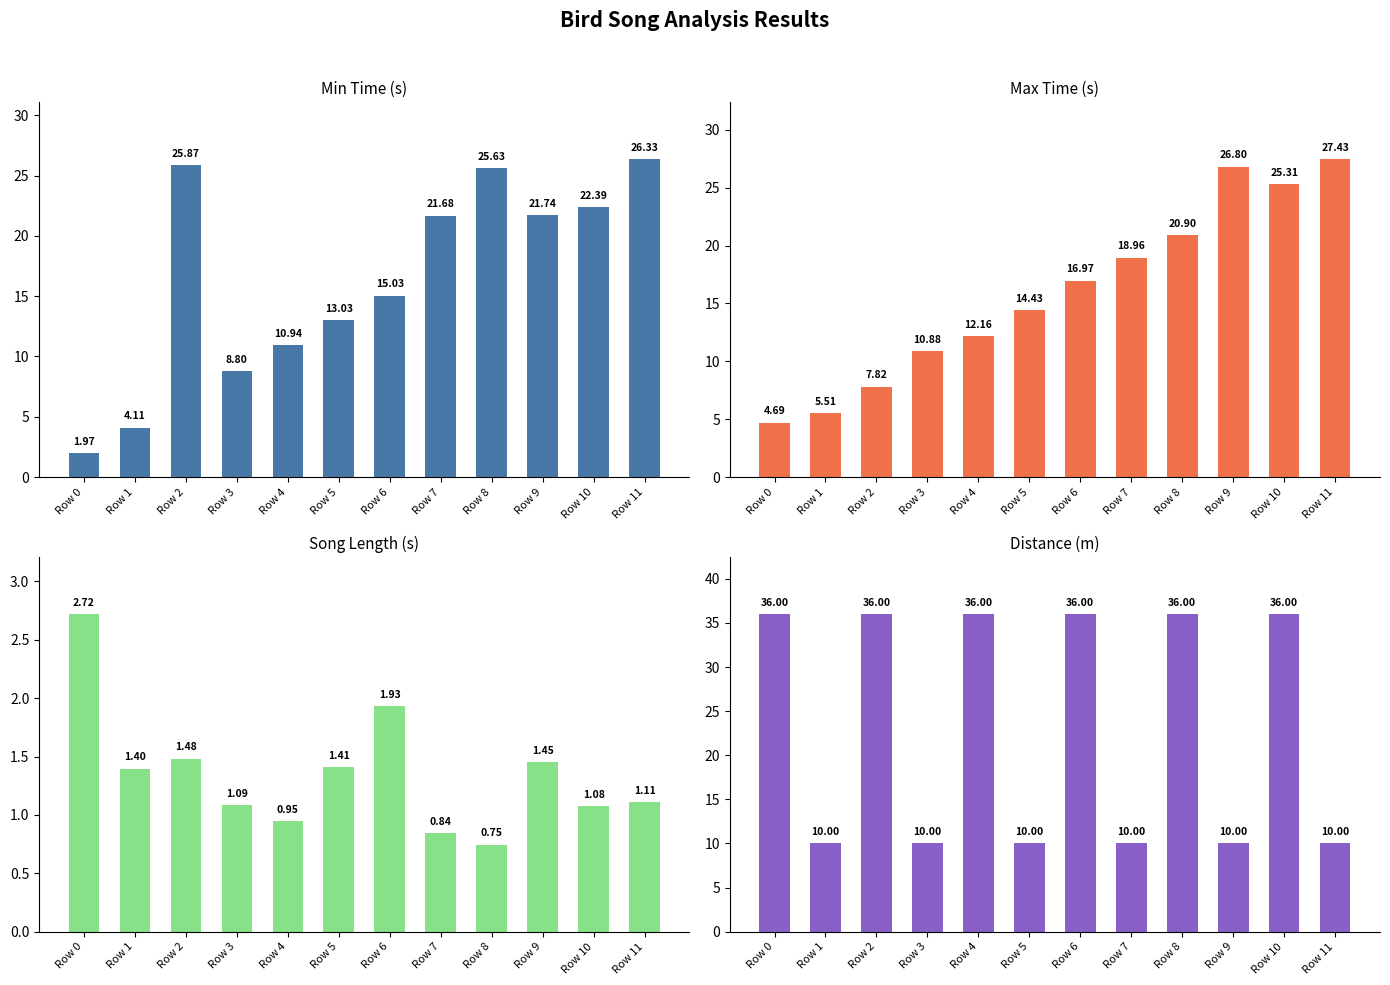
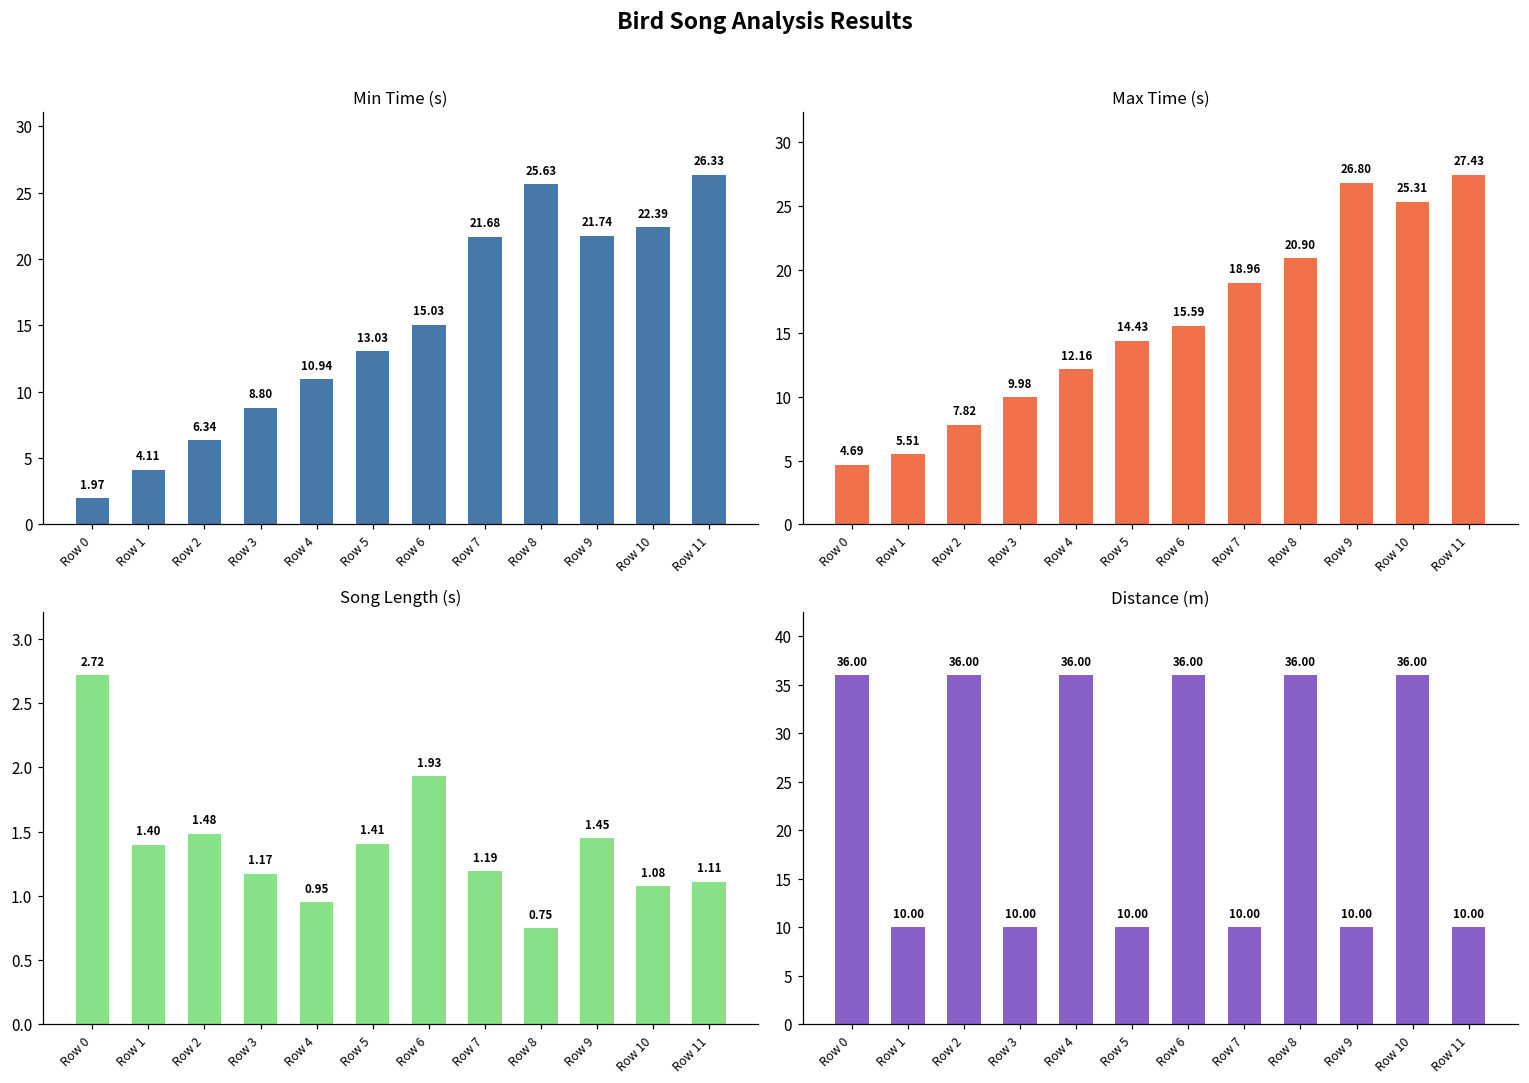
  {
    "Min Time (s)": {
      "Row 0": 1.97,
      "Row 1": 4.11,
-     "Row 2": 25.87,
+     "Row 2": 6.34,
      "Row 3": 8.80,
      "Row 4": 10.94,
      "Row 5": 13.03,
      "Row 6": 15.03,
      "Row 7": 21.68,
      "Row 8": 25.63,
      "Row 9": 21.74,
      "Row 10": 22.39,
      "Row 11": 26.33
    },
    "Max Time (s)": {
      "Row 0": 4.69,
      "Row 1": 5.51,
      "Row 2": 7.82,
-     "Row 3": 10.88,
+     "Row 3": 9.98,
      "Row 4": 12.16,
      "Row 5": 14.43,
-     "Row 6": 16.97,
+     "Row 6": 15.59,
      "Row 7": 18.96,
      "Row 8": 20.90,
      "Row 9": 26.80,
      "Row 10": 25.31,
      "Row 11": 27.43
    },
    "Song Length (s)": {
      "Row 0": 2.72,
      "Row 1": 1.40,
      "Row 2": 1.48,
-     "Row 3": 1.09,
+     "Row 3": 1.17,
      "Row 4": 0.95,
      "Row 5": 1.41,
      "Row 6": 1.93,
-     "Row 7": 0.84,
+     "Row 7": 1.19,
      "Row 8": 0.75,
      "Row 9": 1.45,
      "Row 10": 1.08,
      "Row 11": 1.11
    },
    "Distance (m)": {
      "Row 0": 36.00,
      "Row 1": 10.00,
      "Row 2": 36.00,
      "Row 3": 10.00,
      "Row 4": 36.00,
      "Row 5": 10.00,
      "Row 6": 36.00,
      "Row 7": 10.00,
      "Row 8": 36.00,
      "Row 9": 10.00,
      "Row 10": 36.00,
      "Row 11": 10.00
    }
  }
